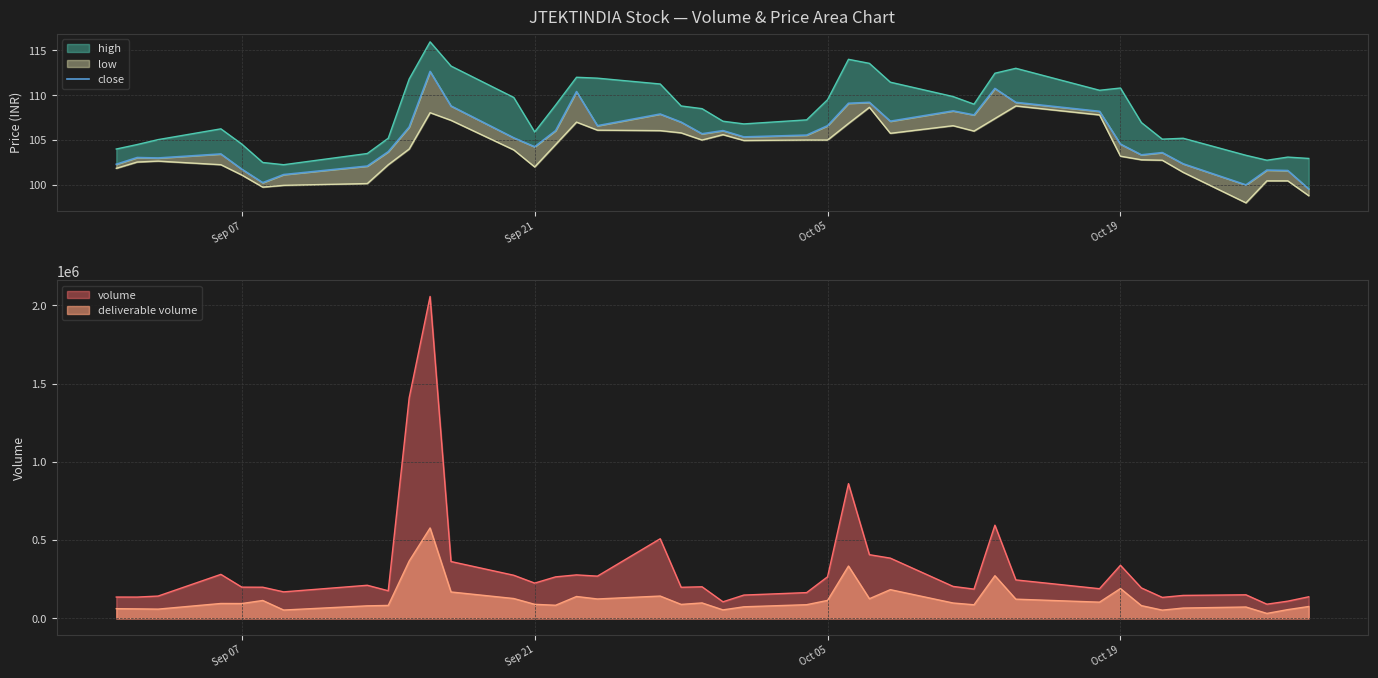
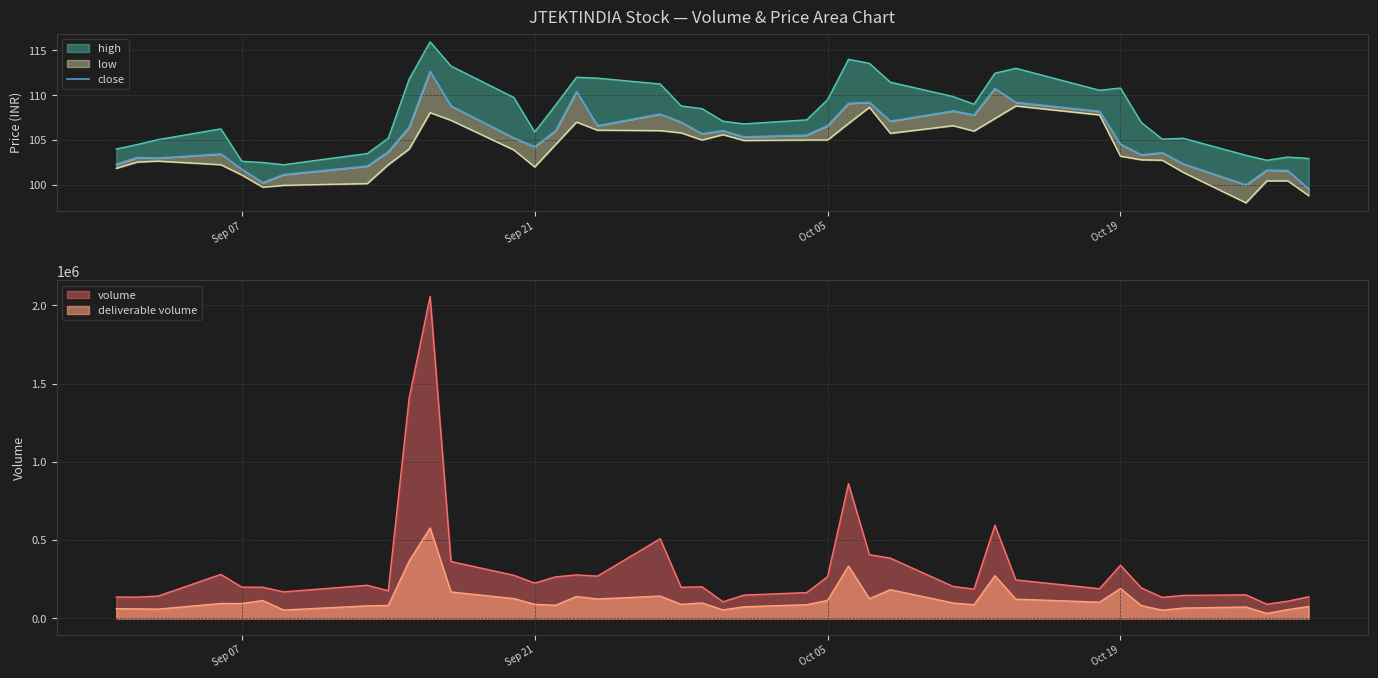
  {
    "JTEKTINDIA Stock — Volume & Price Area Chart": {
      "high": {
-       "Sep 07": 105,
+       "Sep 07": 103,
        "Sep 21": 106,
        "Oct 05": 110,
        "Oct 19": 111
      }
    }
  }
